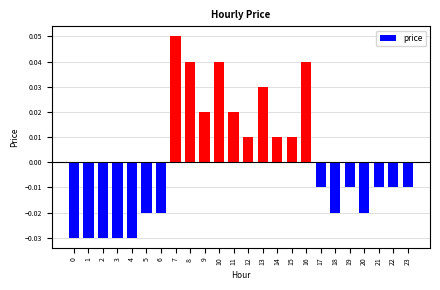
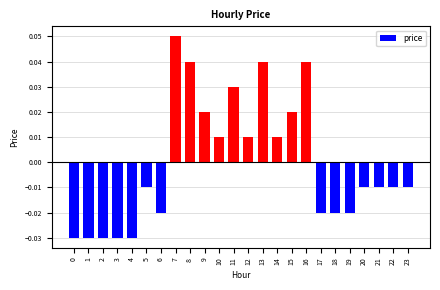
  {
    "0": -0.03,
    "1": -0.03,
    "2": -0.03,
    "3": -0.03,
    "4": -0.03,
-   "5": -0.02,
+   "5": -0.01,
    "6": -0.02,
    "7": 0.05,
    "8": 0.04,
    "9": 0.02,
-   "10": 0.04,
-   "11": 0.02,
+   "10": 0.01,
+   "11": 0.03,
    "12": 0.01,
-   "13": 0.03,
+   "13": 0.04,
    "14": 0.01,
-   "15": 0.01,
+   "15": 0.02,
    "16": 0.04,
-   "17": -0.01,
+   "17": -0.02,
    "18": -0.02,
-   "19": -0.01,
-   "20": -0.02,
+   "19": -0.02,
+   "20": -0.01,
    "21": -0.01,
    "22": -0.01,
    "23": -0.01
  }
